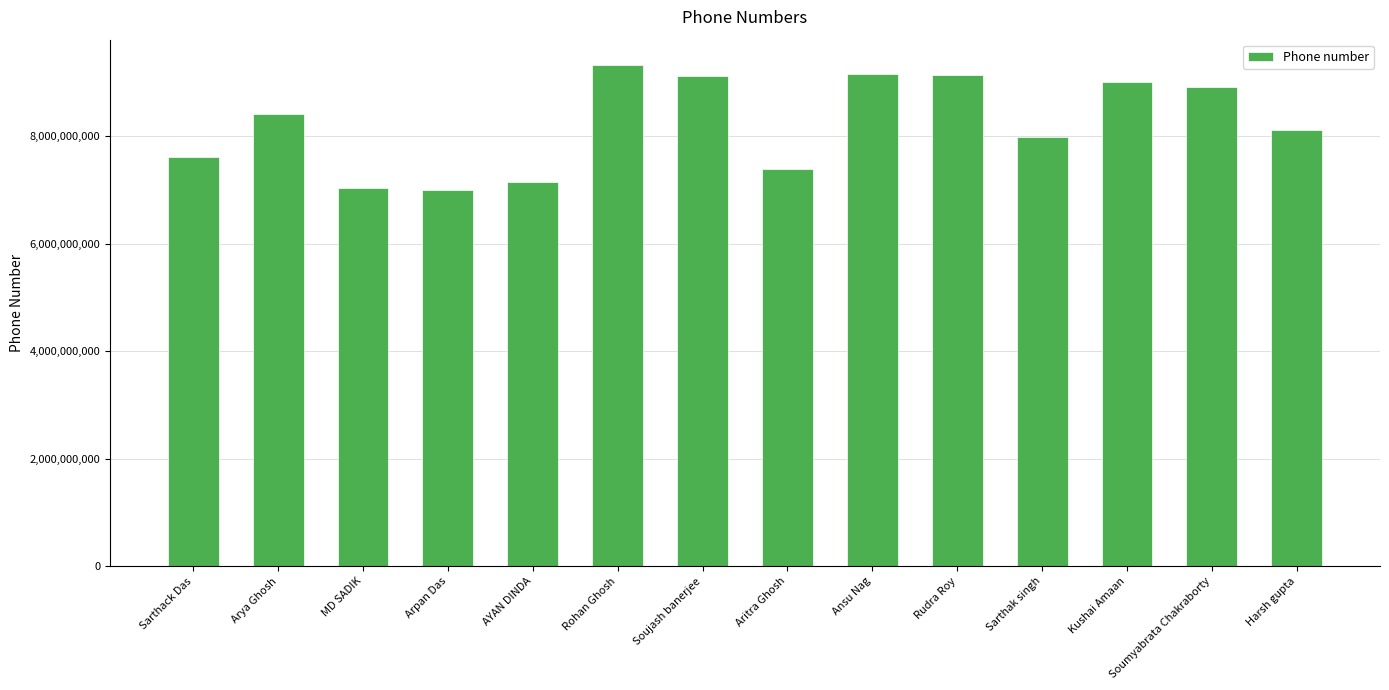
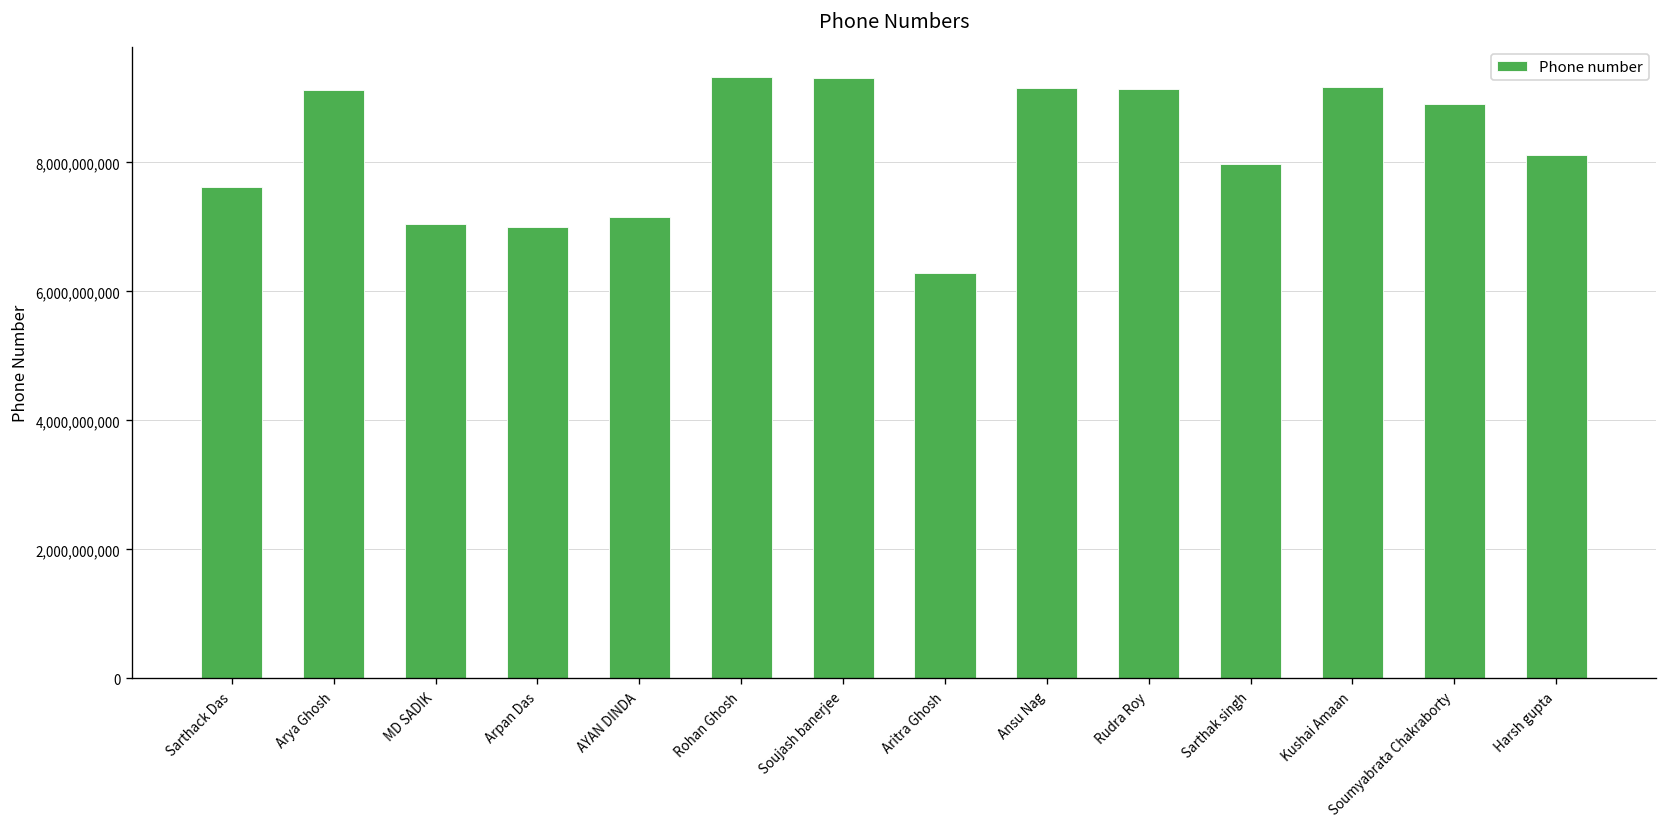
  {
    "Sarthack Das": "7,600,000,000",
-   "Arya Ghosh": "8,400,000,000",
+   "Arya Ghosh": "9,100,000,000",
    "MD SADIK": "7,000,000,000",
    "Arpan Das": "7,000,000,000",
    "AYAN DINDA": "7,100,000,000",
    "Rohan Ghosh": "9,300,000,000",
-   "Soujash banerjee": "9,100,000,000",
-   "Aritra Ghosh": "7,400,000,000",
+   "Soujash banerjee": "9,300,000,000",
+   "Aritra Ghosh": "6,300,000,000",
    "Ansu Nag": "9,200,000,000",
    "Rudra Roy": "9,100,000,000",
    "Sarthak singh": "8,000,000,000",
-   "Kushai Amaan": "9,000,000,000",
+   "Kushai Amaan": "9,200,000,000",
    "Soumyabrata Chakraborty": "8,900,000,000",
    "Harsh gupta": "8,100,000,000"
  }
